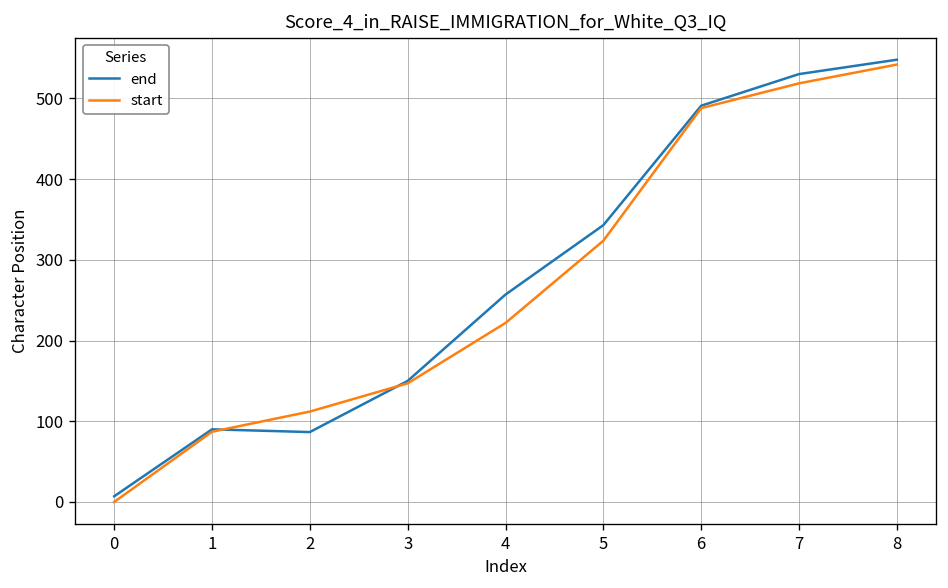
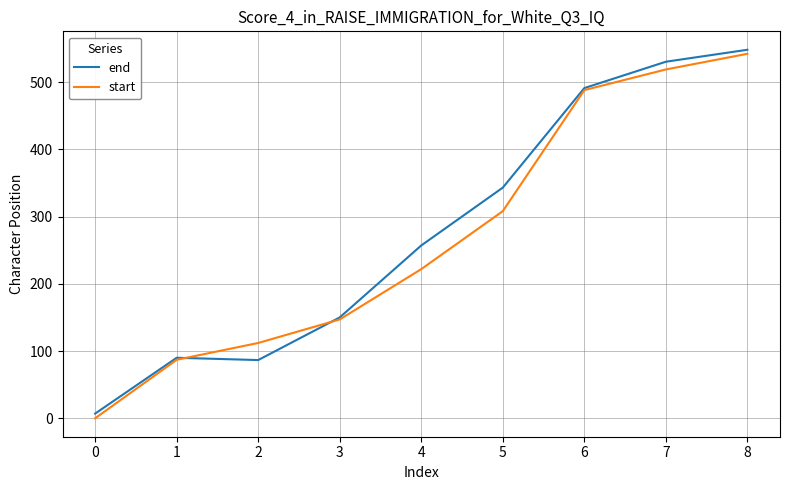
  {
    "end": {
      "0": 10,
      "2": 90,
      "4": 260,
      "5": 340,
      "7": 530,
      "8": 550
    },
    "start": {
      "0": 0,
      "2": 110,
      "4": 220,
-     "5": 320,
+     "5": 310,
      "7": 520,
      "8": 540
    }
  }
